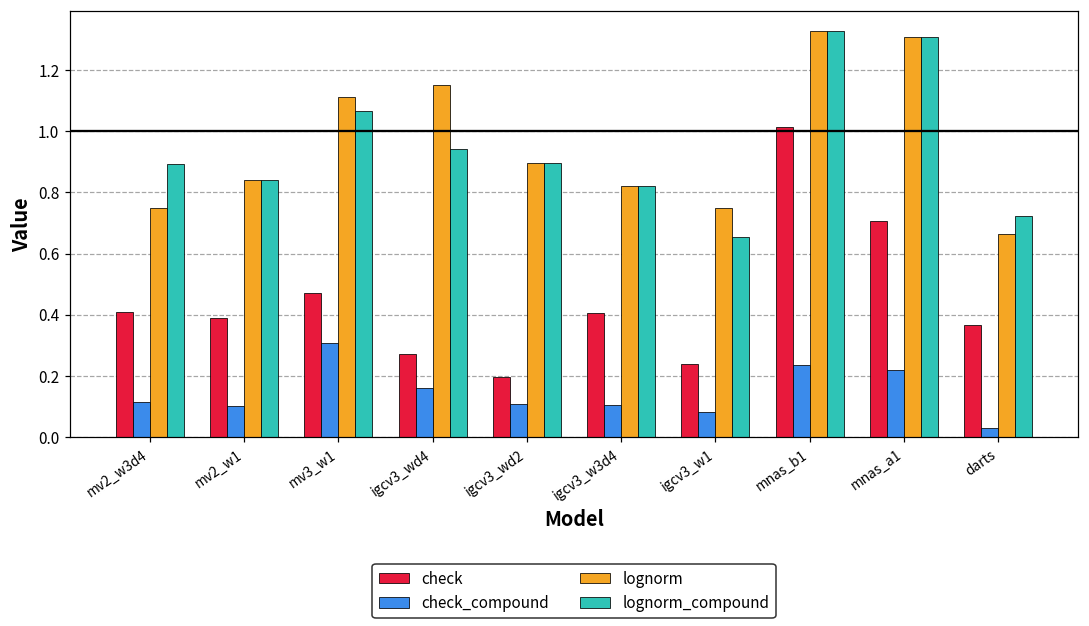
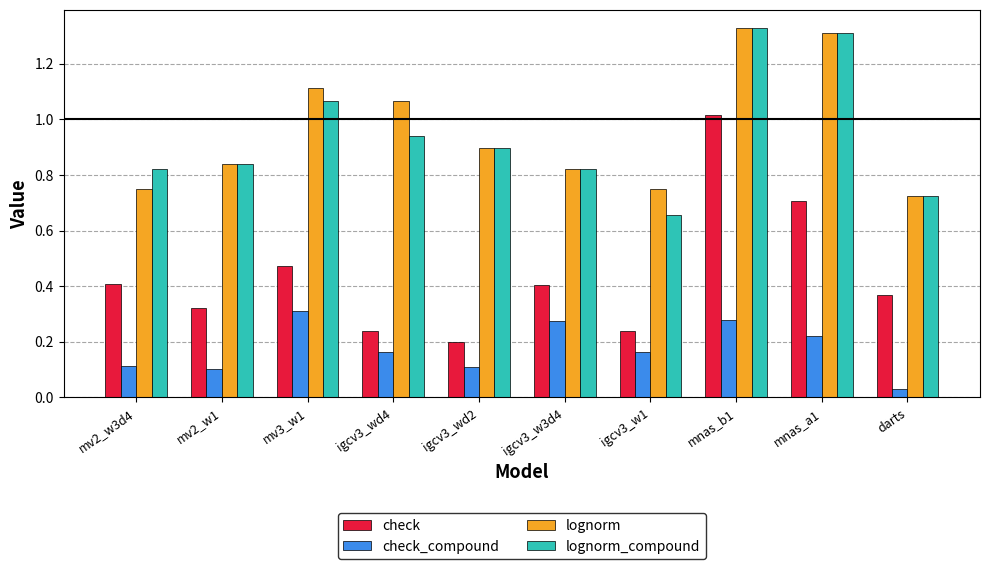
  {
    "check": {
      "mv2_w3d4": 0.41,
-     "mv2_w1": 0.39,
+     "mv2_w1": 0.32,
      "mv3_w1": 0.47,
-     "igcv3_wd4": 0.27,
+     "igcv3_wd4": 0.24,
      "igcv3_wd2": 0.20,
      "igcv3_w3d4": 0.40,
      "igcv3_w1": 0.24,
      "mnas_b1": 1.01,
      "mnas_a1": 0.71,
      "darts": 0.37
    },
    "check_compound": {
      "mv2_w3d4": 0.11,
      "mv2_w1": 0.10,
      "mv3_w1": 0.31,
      "igcv3_wd4": 0.16,
      "igcv3_wd2": 0.11,
-     "igcv3_w3d4": 0.11,
-     "igcv3_w1": 0.08,
-     "mnas_b1": 0.24,
+     "igcv3_w3d4": 0.28,
+     "igcv3_w1": 0.16,
+     "mnas_b1": 0.28,
      "mnas_a1": 0.22,
      "darts": 0.03
    },
    "lognorm": {
      "mv2_w3d4": 0.75,
      "mv2_w1": 0.84,
      "mv3_w1": 1.11,
-     "igcv3_wd4": 1.15,
+     "igcv3_wd4": 1.06,
      "igcv3_wd2": 0.90,
      "igcv3_w3d4": 0.82,
      "igcv3_w1": 0.75,
      "mnas_b1": 1.33,
      "mnas_a1": 1.31,
-     "darts": 0.66
+     "darts": 0.72
    },
    "lognorm_compound": {
-     "mv2_w3d4": 0.89,
+     "mv2_w3d4": 0.82,
      "mv2_w1": 0.84,
      "mv3_w1": 1.06,
      "igcv3_wd4": 0.94,
      "igcv3_wd2": 0.90,
      "igcv3_w3d4": 0.82,
      "igcv3_w1": 0.65,
      "mnas_b1": 1.33,
      "mnas_a1": 1.31,
      "darts": 0.72
    }
  }
